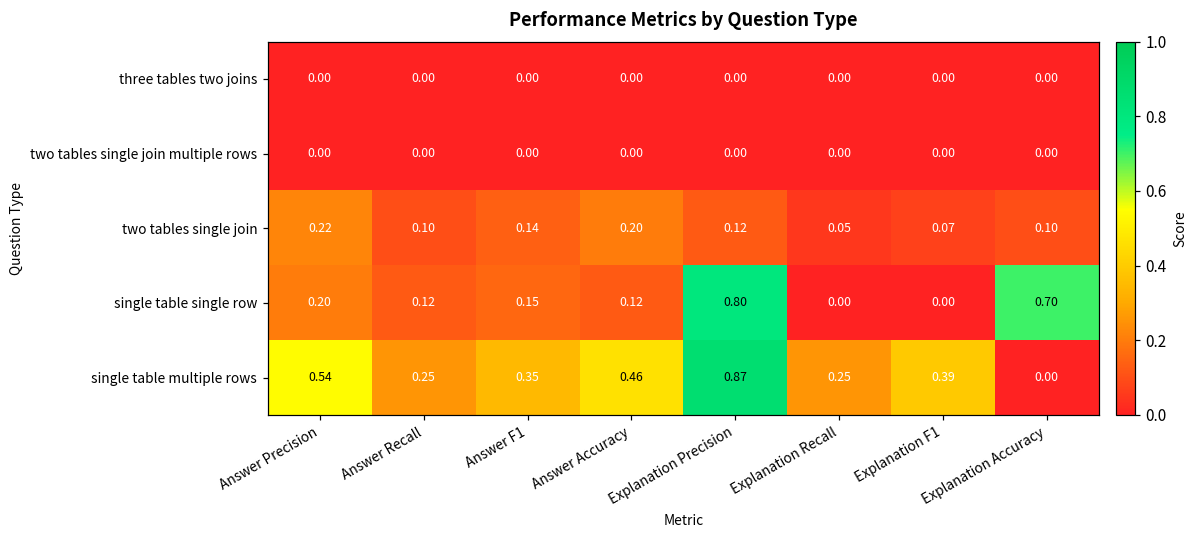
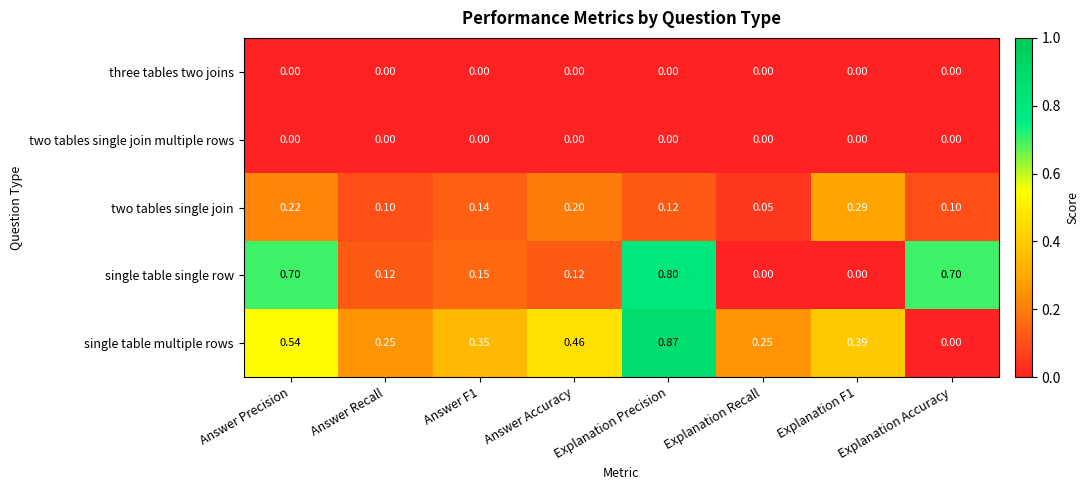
  {
    "three tables two joins": {
      "Answer Precision": 0.00,
      "Answer Recall": 0.00,
      "Answer F1": 0.00,
      "Answer Accuracy": 0.00,
      "Explanation Precision": 0.00,
      "Explanation Recall": 0.00,
      "Explanation F1": 0.00,
      "Explanation Accuracy": 0.00
    },
    "two tables single join multiple rows": {
      "Answer Precision": 0.00,
      "Answer Recall": 0.00,
      "Answer F1": 0.00,
      "Answer Accuracy": 0.00,
      "Explanation Precision": 0.00,
      "Explanation Recall": 0.00,
      "Explanation F1": 0.00,
      "Explanation Accuracy": 0.00
    },
    "two tables single join": {
      "Answer Precision": 0.22,
      "Answer Recall": 0.10,
      "Answer F1": 0.14,
      "Answer Accuracy": 0.20,
      "Explanation Precision": 0.12,
      "Explanation Recall": 0.05,
-     "Explanation F1": 0.07,
+     "Explanation F1": 0.29,
      "Explanation Accuracy": 0.10
    },
    "single table single row": {
-     "Answer Precision": 0.20,
+     "Answer Precision": 0.70,
      "Answer Recall": 0.12,
      "Answer F1": 0.15,
      "Answer Accuracy": 0.12,
      "Explanation Precision": 0.80,
      "Explanation Recall": 0.00,
      "Explanation F1": 0.00,
      "Explanation Accuracy": 0.70
    },
    "single table multiple rows": {
      "Answer Precision": 0.54,
      "Answer Recall": 0.25,
      "Answer F1": 0.35,
      "Answer Accuracy": 0.46,
      "Explanation Precision": 0.87,
      "Explanation Recall": 0.25,
      "Explanation F1": 0.39,
      "Explanation Accuracy": 0.00
    }
  }
